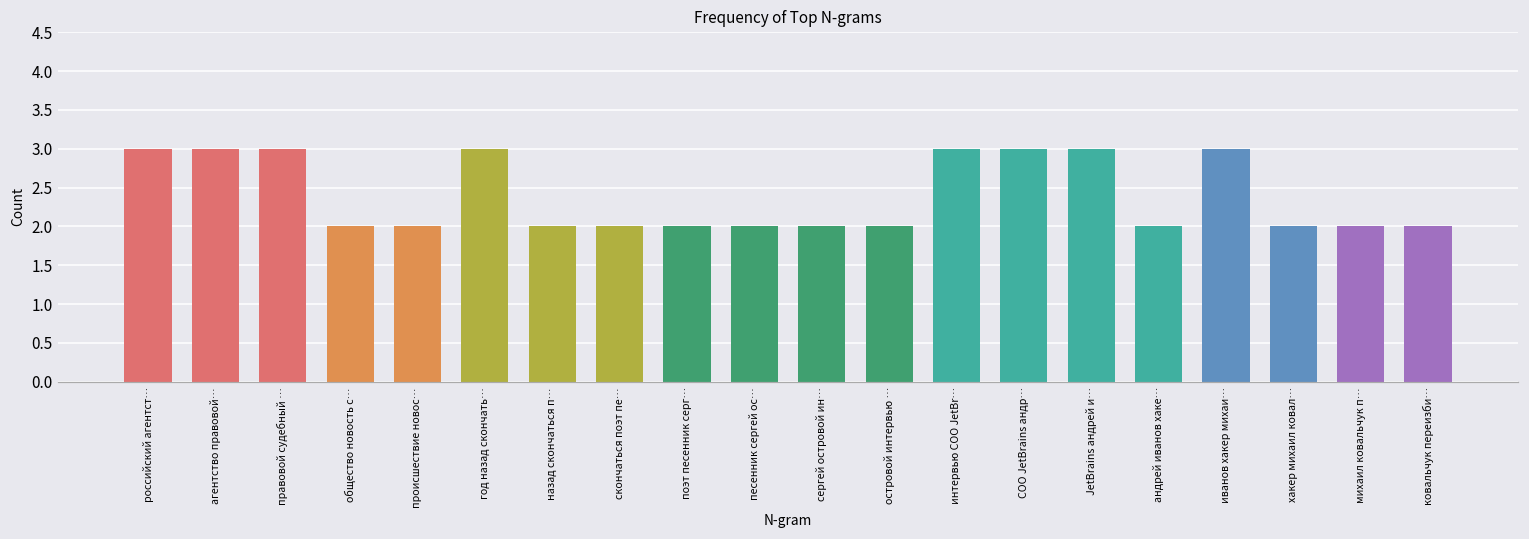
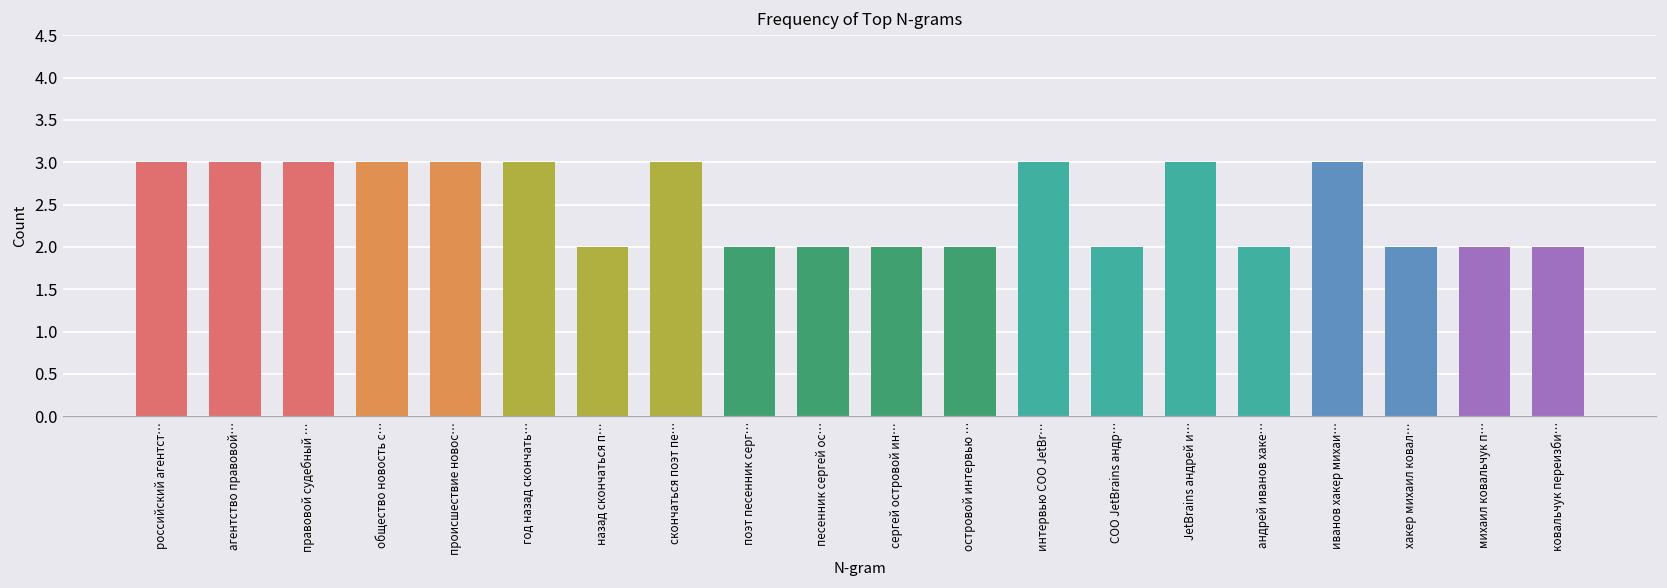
  {
    "российский агентст…": 3,
    "агентство правовой…": 3,
    "правовой судебный …": 3,
-   "общество новость с…": 2,
-   "происшествие новос…": 2,
+   "общество новость с…": 3,
+   "происшествие новос…": 3,
    "год назад скончать…": 3,
    "назад скончаться п…": 2,
-   "скончаться поэт пе…": 2,
+   "скончаться поэт пе…": 3,
    "поэт песенник серг…": 2,
    "песенник сергей ос…": 2,
    "сергей островой ин…": 2,
    "островой интервью …": 2,
    "интервью COO JetBr…": 3,
-   "COO JetBrains андр…": 3,
+   "COO JetBrains андр…": 2,
    "JetBrains андрей и…": 3,
    "андрей иванов хаке…": 2,
    "иванов хакер михаи…": 3,
    "хакер михаил ковал…": 2,
    "михаил ковальчук п…": 2,
    "ковальчук переизби…": 2
  }
